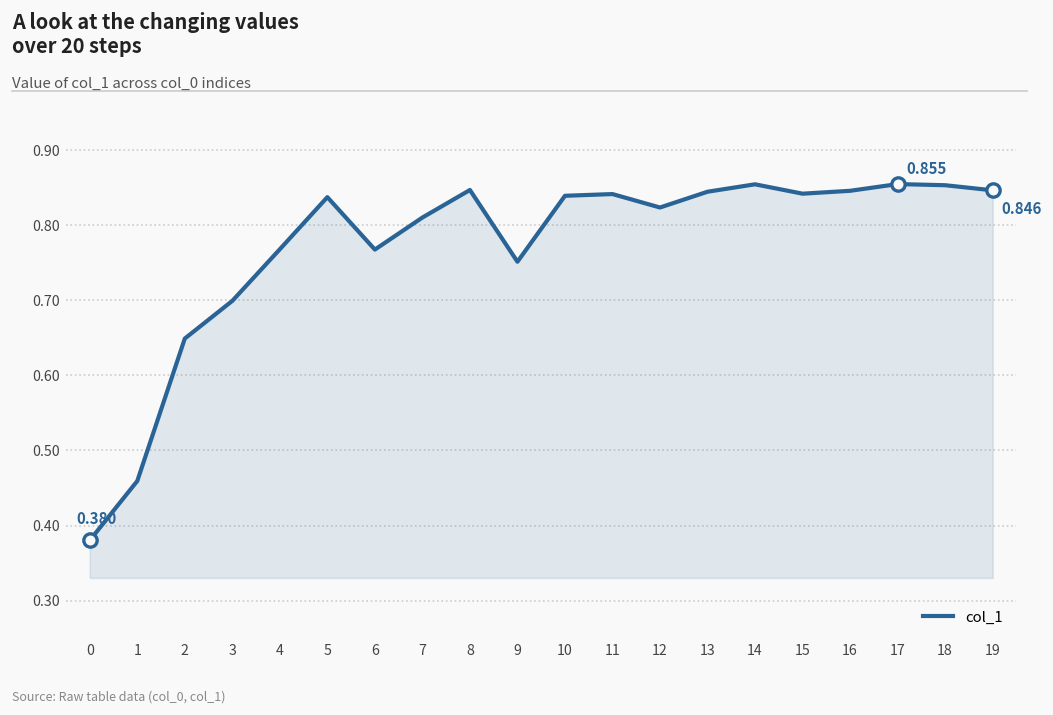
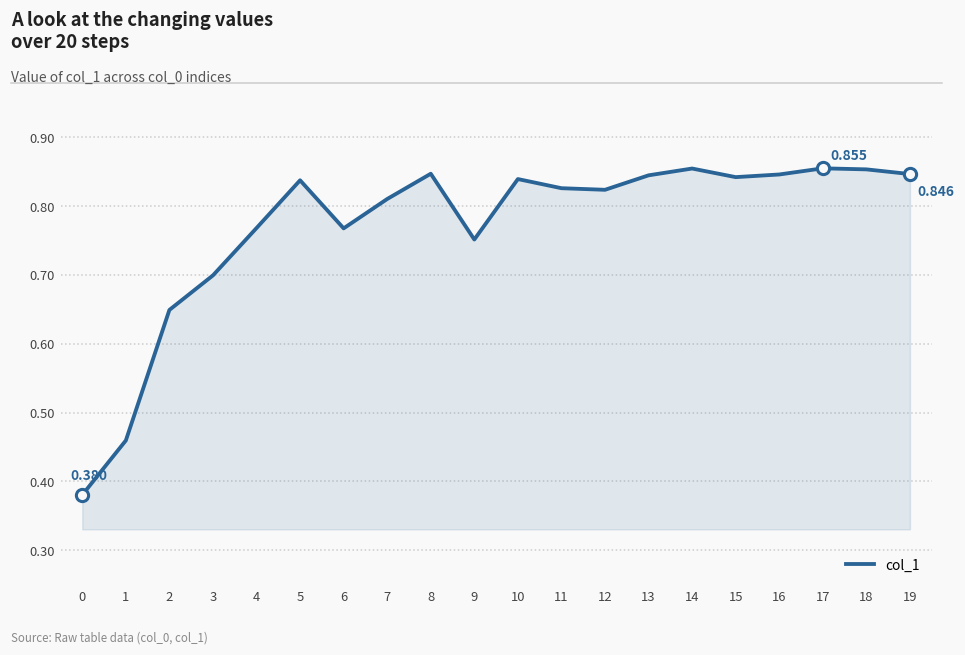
  {
    "col_1": {
      "1": 0.46,
      "2": 0.65,
      "3": 0.70,
      "4": 0.77,
      "5": 0.84,
      "6": 0.77,
      "7": 0.81,
      "8": 0.85,
      "9": 0.75,
      "10": 0.84,
-     "11": 0.84,
+     "11": 0.83,
      "12": 0.82,
      "13": 0.84,
      "14": 0.85,
      "15": 0.84,
      "16": 0.85
    }
  }
